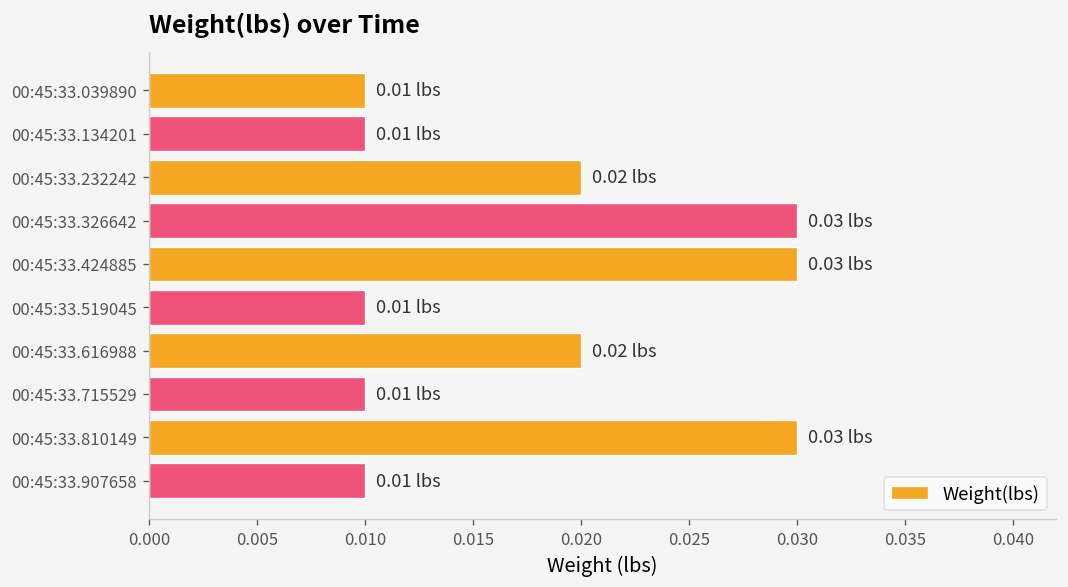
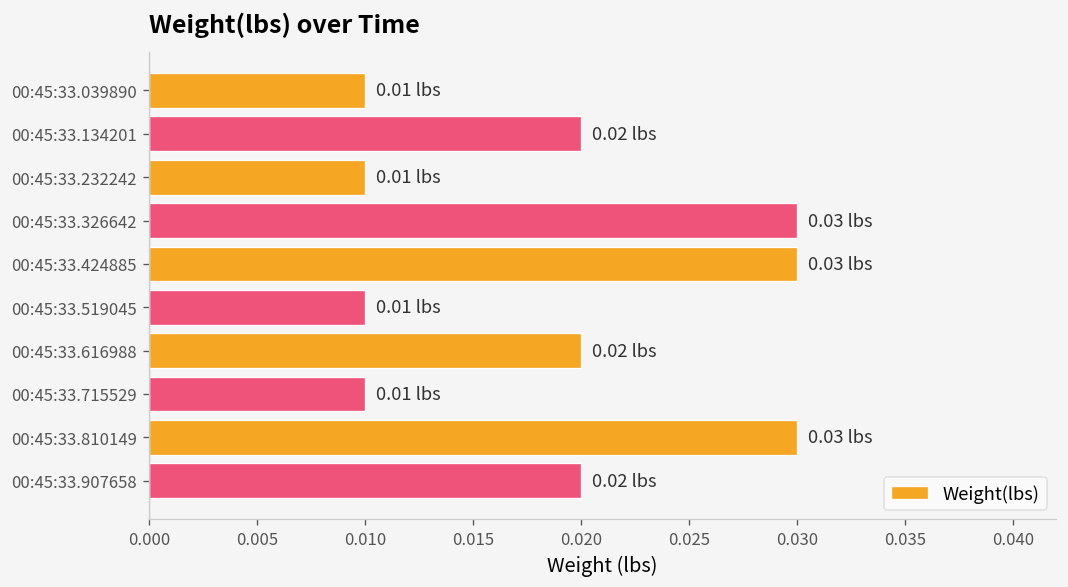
  {
    "00:45:33.039890": 0.01,
-   "00:45:33.134201": 0.01,
-   "00:45:33.232242": 0.02,
+   "00:45:33.134201": 0.02,
+   "00:45:33.232242": 0.01,
    "00:45:33.326642": 0.03,
    "00:45:33.424885": 0.03,
    "00:45:33.519045": 0.01,
    "00:45:33.616988": 0.02,
    "00:45:33.715529": 0.01,
    "00:45:33.810149": 0.03,
-   "00:45:33.907658": 0.01
+   "00:45:33.907658": 0.02
  }
